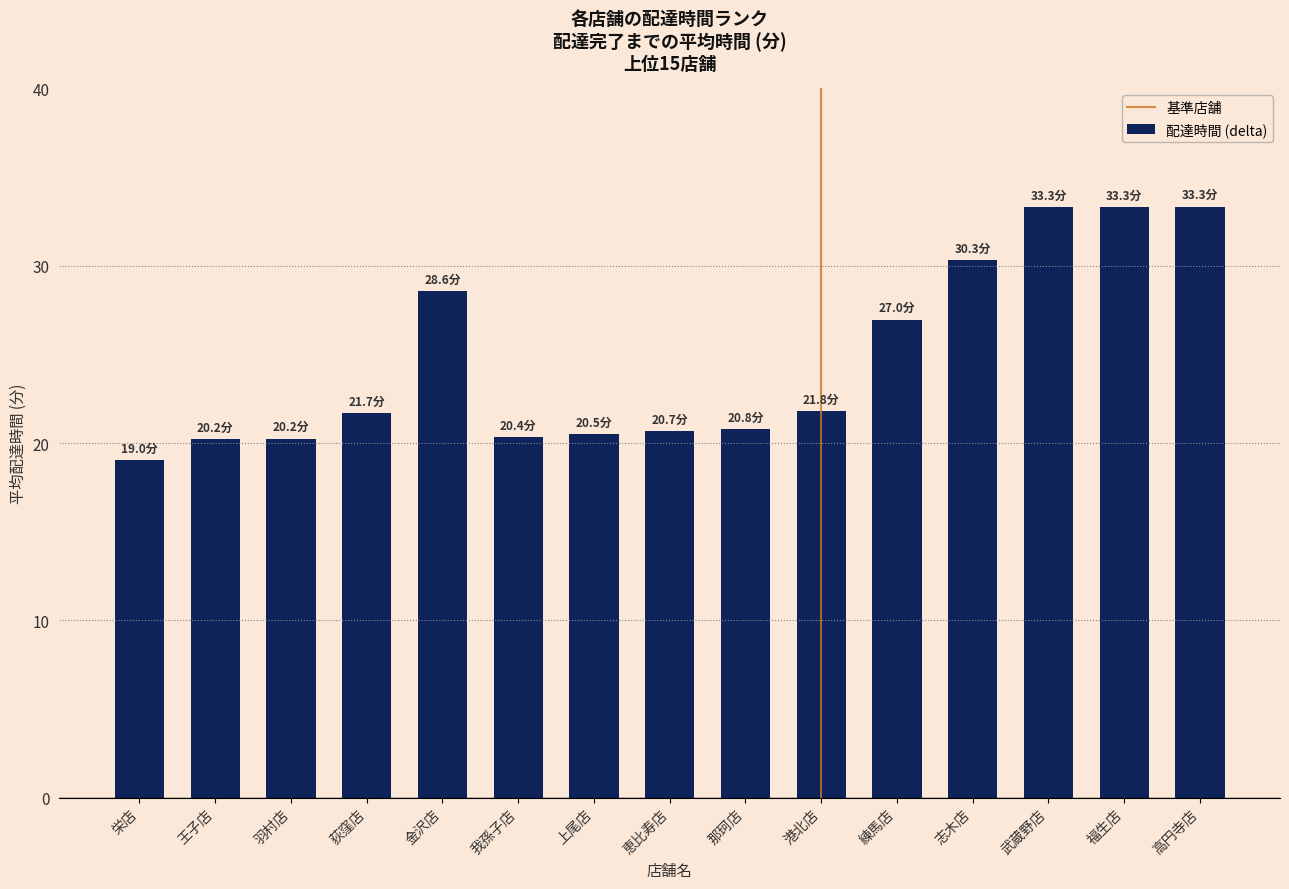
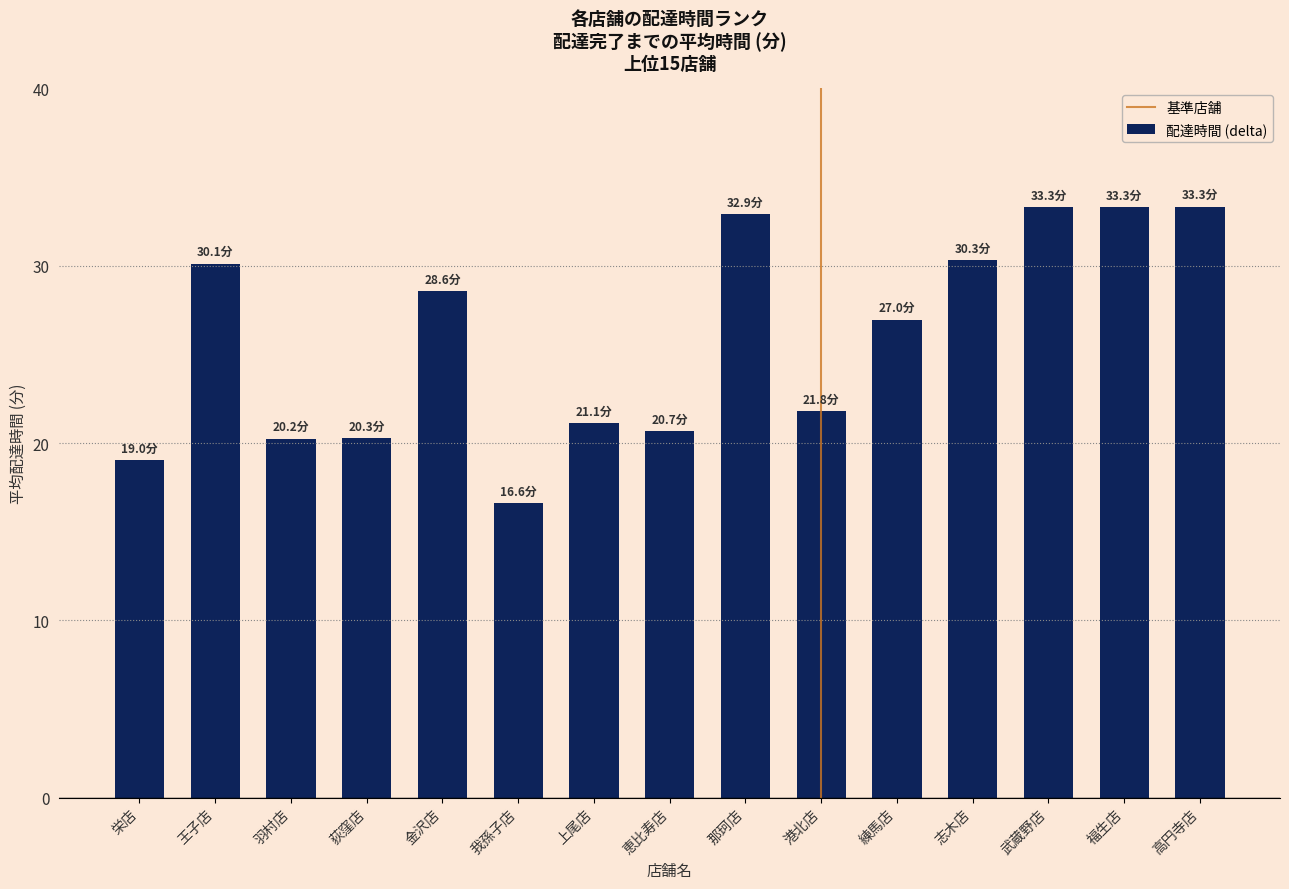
  {
    "栄店": "19.0分",
-   "王子店": "20.2分",
+   "王子店": "30.1分",
    "羽村店": "20.2分",
-   "荻窪店": "21.7分",
+   "荻窪店": "20.3分",
    "金沢店": "28.6分",
-   "我孫子店": "20.4分",
-   "上尾店": "20.5分",
+   "我孫子店": "16.6分",
+   "上尾店": "21.1分",
    "恵比寿店": "20.7分",
-   "那珂店": "20.8分",
+   "那珂店": "32.9分",
    "港北店": "21.8分",
    "練馬店": "27.0分",
    "志木店": "30.3分",
    "武蔵野店": "33.3分",
    "福生店": "33.3分",
    "高円寺店": "33.3分"
  }
